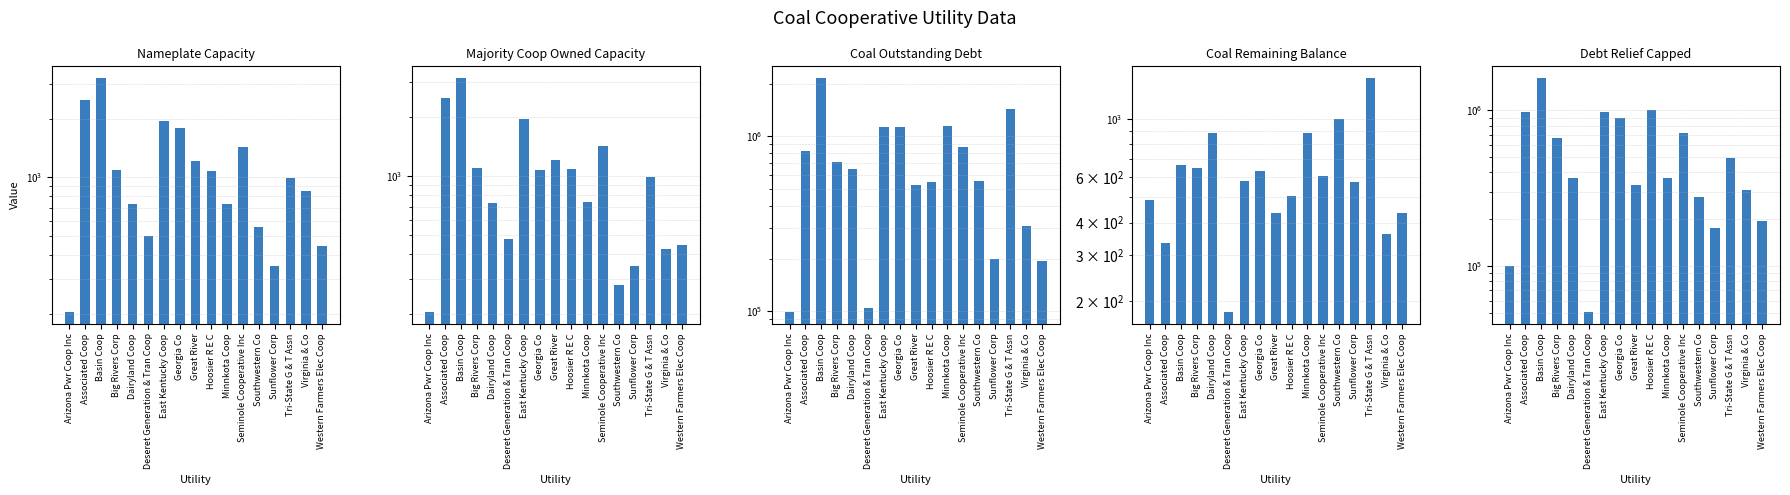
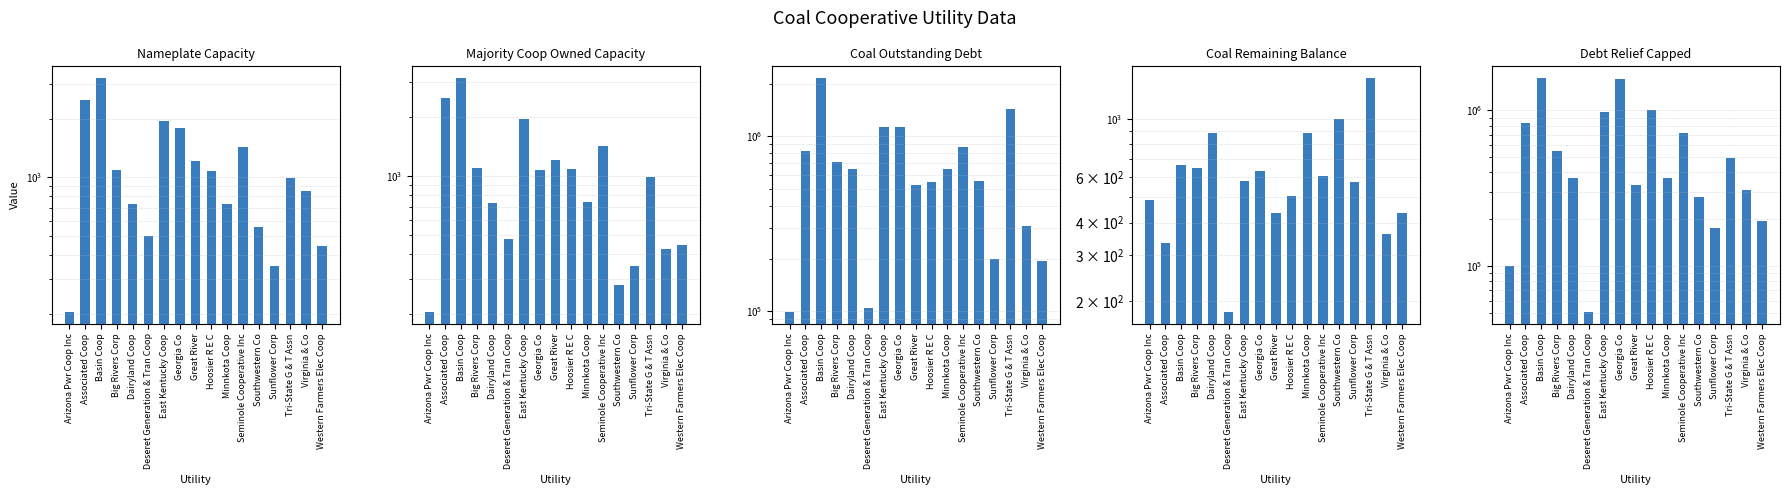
  {
    "Coal Outstanding Debt": {
      "Arizona Pwr Coop Inc": 100000,
      "Associated Coop": 800000,
      "Basin Coop": 2200000,
      "Big Rivers Corp": 710000,
      "Dairyland Coop": 650000,
      "Deseret Generation & Tran Coop": 110000,
      "East Kentucky Coop": 1100000,
      "Georgia Co": 1100000,
      "Great River": 530000,
      "Hoosier R E C": 550000,
-     "Minnkota Coop": 1100000,
+     "Minnkota Coop": 650000,
      "Seminole Cooperative Inc": 900000,
      "Southwestern Co": 560000,
      "Sunflower Corp": 200000,
      "Tri-State G & T Assn": 1400000,
      "Virginia & Co": 310000,
      "Western Farmers Elec Coop": 190000
    },
    "Debt Relief Capped": {
      "Arizona Pwr Coop Inc": 100000,
-     "Associated Coop": 1000000,
+     "Associated Coop": 800000,
      "Basin Coop": 1600000,
-     "Big Rivers Corp": 660000,
+     "Big Rivers Corp": 550000,
      "Dairyland Coop": 370000,
      "Deseret Generation & Tran Coop": 51000,
      "East Kentucky Coop": 1000000,
-     "Georgia Co": 900000,
+     "Georgia Co": 1600000,
      "Great River": 330000,
      "Hoosier R E C": 1000000,
      "Minnkota Coop": 370000,
      "Seminole Cooperative Inc": 700000,
      "Southwestern Co": 280000,
      "Sunflower Corp": 170000,
      "Tri-State G & T Assn": 500000,
      "Virginia & Co": 310000,
      "Western Farmers Elec Coop": 190000
    }
  }
